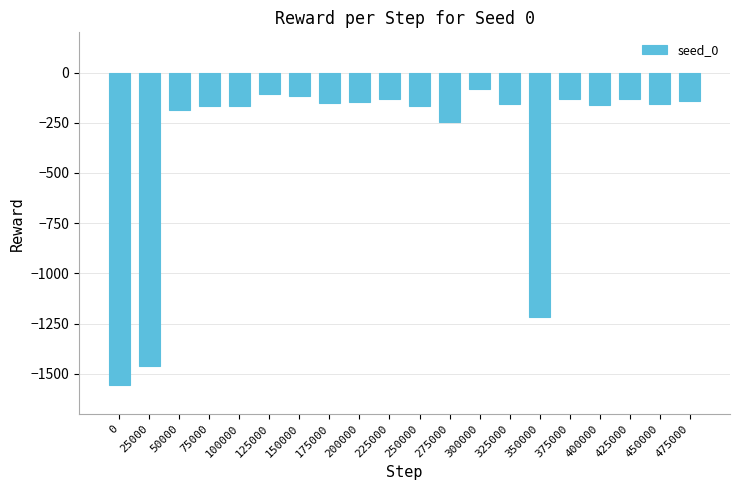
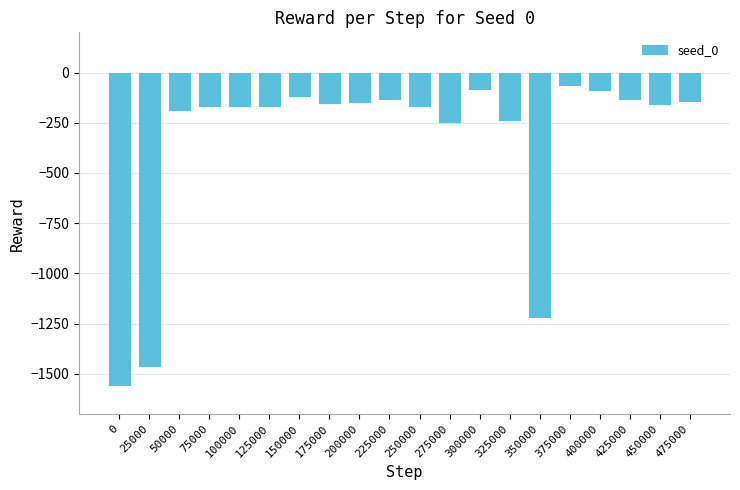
  {
    "0": -1550,
    "25000": -1460,
    "50000": -190,
    "75000": -170,
    "100000": -170,
-   "125000": -110,
+   "125000": -170,
    "150000": -120,
    "175000": -150,
    "200000": -150,
    "225000": -130,
    "250000": -160,
    "275000": -250,
    "300000": -80,
-   "325000": -160,
+   "325000": -240,
    "350000": -1220,
-   "375000": -130,
-   "400000": -160,
+   "375000": -60,
+   "400000": -90,
    "425000": -130,
    "450000": -160,
    "475000": -140
  }
